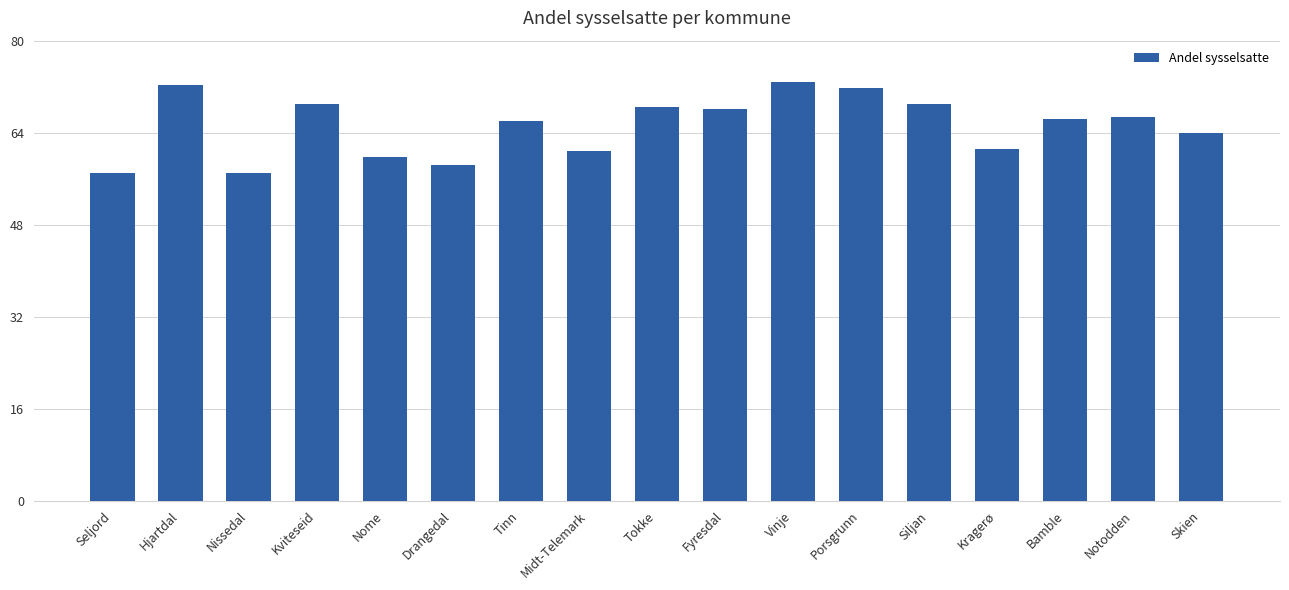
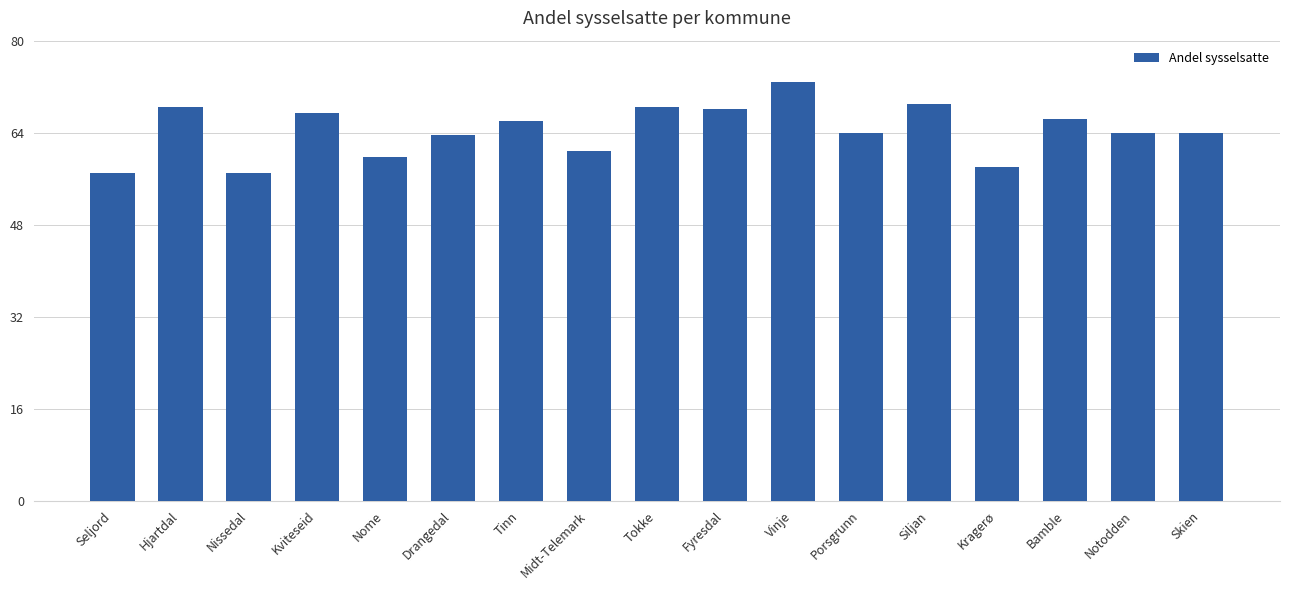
  {
    "Seljord": 57,
-   "Hjartdal": 72,
+   "Hjartdal": 68,
    "Nissedal": 57,
-   "Kviteseid": 69,
+   "Kviteseid": 67,
    "Nome": 60,
-   "Drangedal": 58,
+   "Drangedal": 64,
    "Tinn": 66,
    "Midt-Telemark": 61,
    "Tokke": 68,
    "Fyresdal": 68,
    "Vinje": 73,
-   "Porsgrunn": 72,
+   "Porsgrunn": 64,
    "Siljan": 69,
-   "Kragerø": 61,
+   "Kragerø": 58,
    "Bamble": 66,
-   "Notodden": 67,
+   "Notodden": 64,
    "Skien": 64
  }
